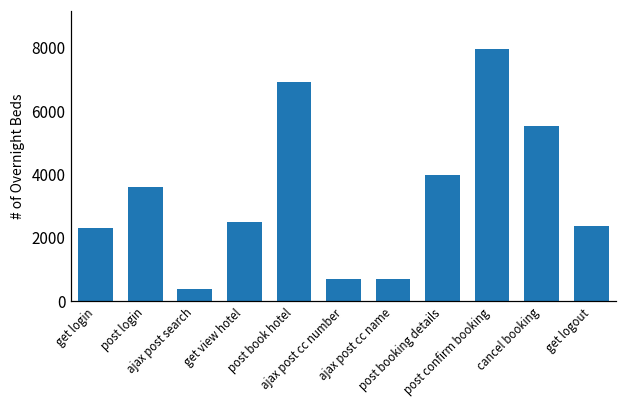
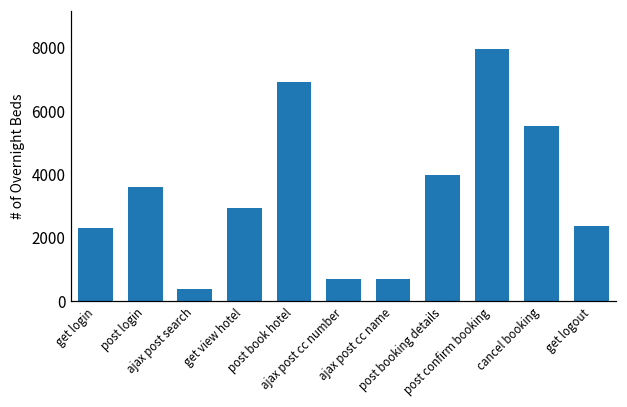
  {
    "get login": 2300,
    "post login": 3600,
    "ajax post search": 400,
-   "get view hotel": 2500,
+   "get view hotel": 3000,
    "post book hotel": 6900,
    "ajax post cc number": 700,
    "ajax post cc name": 700,
    "post booking details": 4000,
    "post confirm booking": 8000,
    "cancel booking": 5500,
    "get logout": 2400
  }
